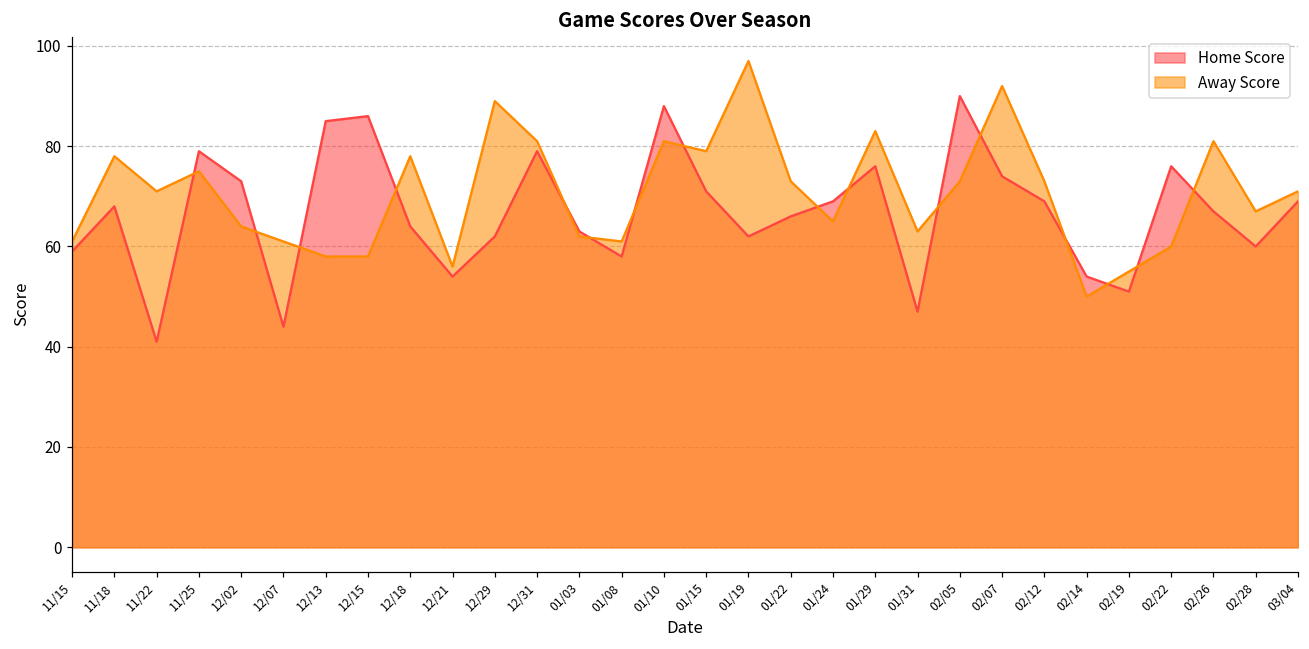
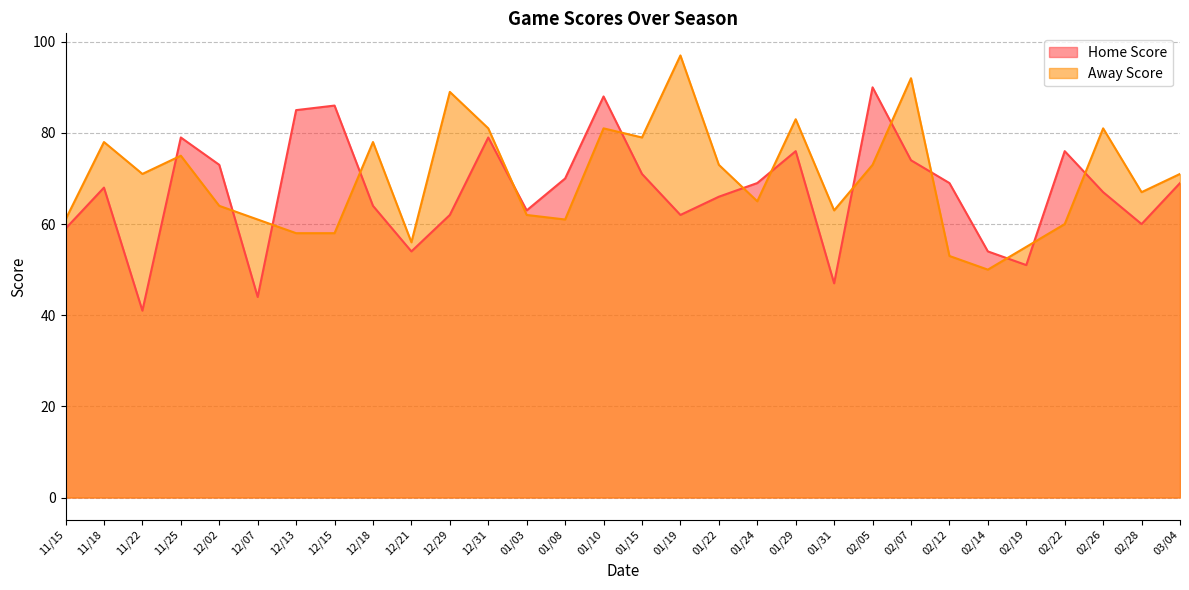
  {
    "Home Score": {
      "11/15": 59,
      "11/18": 68,
      "11/22": 41,
      "11/25": 79,
      "12/02": 73,
      "12/07": 44,
      "12/13": 85,
      "12/15": 86,
      "12/18": 64,
      "12/21": 54,
      "12/29": 62,
      "12/31": 79,
      "01/03": 63,
-     "01/08": 58,
+     "01/08": 70,
      "01/10": 88,
      "01/15": 71,
      "01/19": 62,
      "01/22": 66,
      "01/24": 69,
      "01/29": 76,
      "01/31": 47,
      "02/05": 90,
      "02/07": 74,
      "02/12": 69,
      "02/14": 54,
      "02/19": 51,
      "02/22": 76,
      "02/26": 67,
      "02/28": 60,
      "03/04": 69
    },
    "Away Score": {
      "11/15": 61,
      "11/18": 78,
      "11/22": 71,
      "11/25": 75,
      "12/02": 64,
      "12/07": 61,
      "12/13": 58,
      "12/15": 58,
      "12/18": 78,
      "12/21": 56,
      "12/29": 89,
      "12/31": 81,
      "01/03": 62,
      "01/08": 61,
      "01/10": 81,
      "01/15": 79,
      "01/19": 97,
      "01/22": 73,
      "01/24": 65,
      "01/29": 83,
      "01/31": 63,
      "02/05": 73,
      "02/07": 92,
-     "02/12": 73,
+     "02/12": 53,
      "02/14": 50,
      "02/19": 55,
      "02/22": 60,
      "02/26": 81,
      "02/28": 67,
      "03/04": 71
    }
  }
